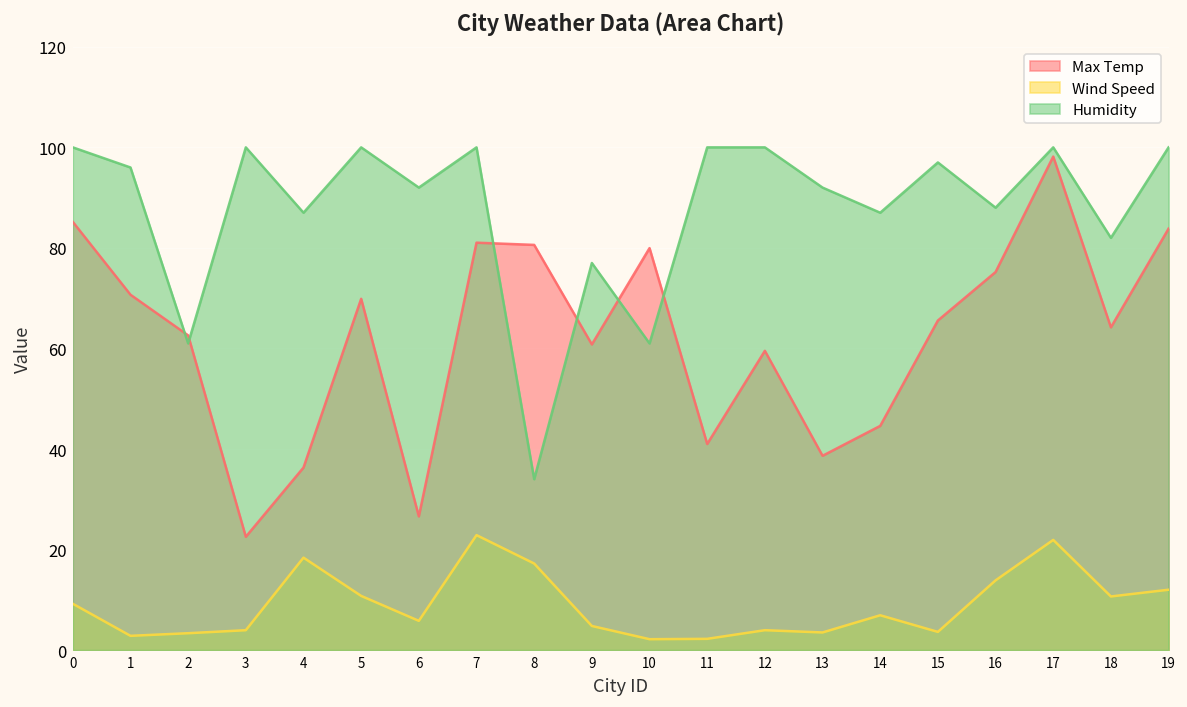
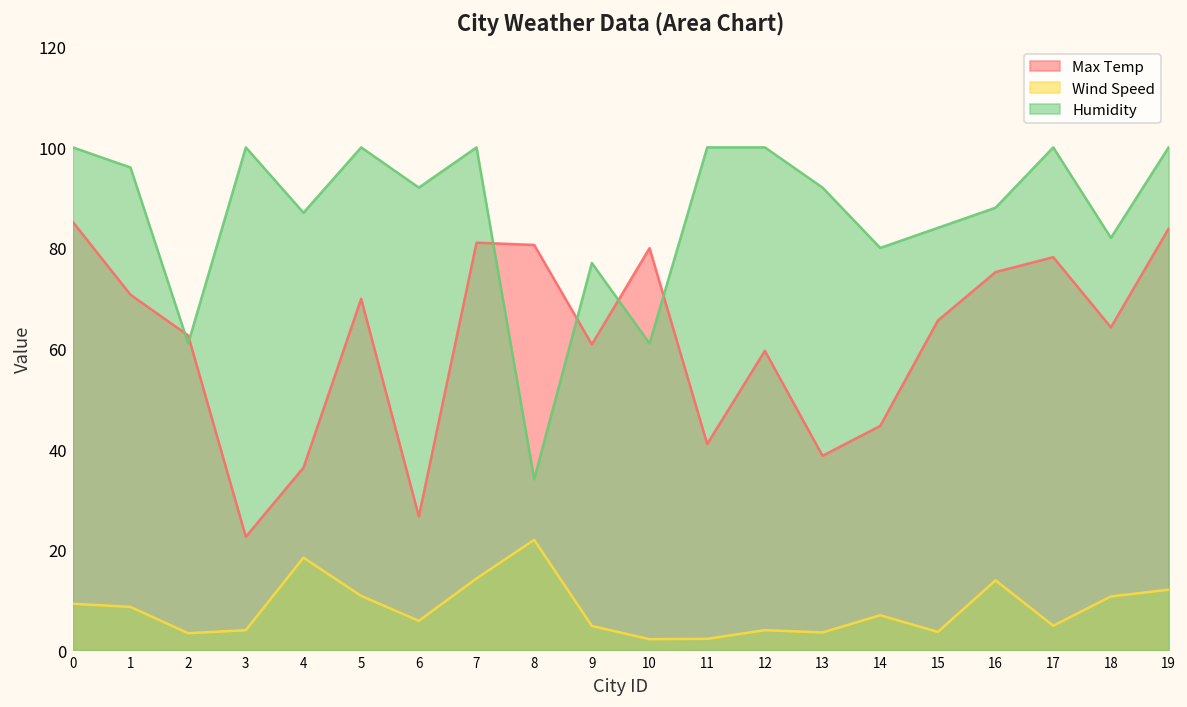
  {
    "Max Temp": {
      "0": 85,
      "1": 71,
      "2": 63,
      "3": 23,
      "4": 36,
      "5": 70,
      "6": 27,
      "7": 81,
      "8": 81,
      "9": 61,
      "10": 80,
      "11": 41,
      "12": 60,
      "13": 39,
      "14": 45,
      "15": 66,
      "16": 75,
-     "17": 98,
+     "17": 78,
      "18": 64,
      "19": 84
    },
    "Wind Speed": {
      "0": 9,
-     "1": 3,
+     "1": 9,
      "2": 3,
      "3": 4,
      "4": 18,
      "5": 11,
      "6": 6,
-     "7": 23,
-     "8": 17,
+     "7": 14,
+     "8": 22,
      "9": 5,
      "10": 2,
      "11": 2,
      "12": 4,
      "13": 4,
      "14": 7,
      "15": 4,
      "16": 14,
-     "17": 22,
+     "17": 5,
      "18": 11,
      "19": 12
    },
    "Humidity": {
      "0": 100,
      "1": 96,
      "2": 61,
      "3": 100,
      "4": 87,
      "5": 100,
      "6": 92,
      "7": 100,
      "8": 34,
      "9": 77,
      "10": 61,
      "11": 100,
      "12": 100,
      "13": 92,
-     "14": 87,
-     "15": 97,
+     "14": 80,
+     "15": 84,
      "16": 88,
      "17": 100,
      "18": 82,
      "19": 100
    }
  }
